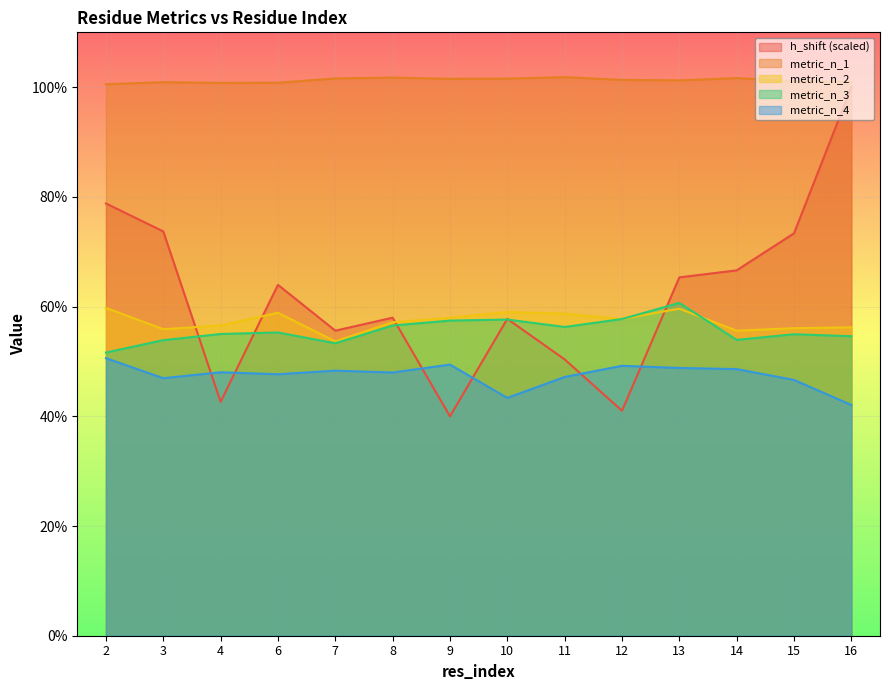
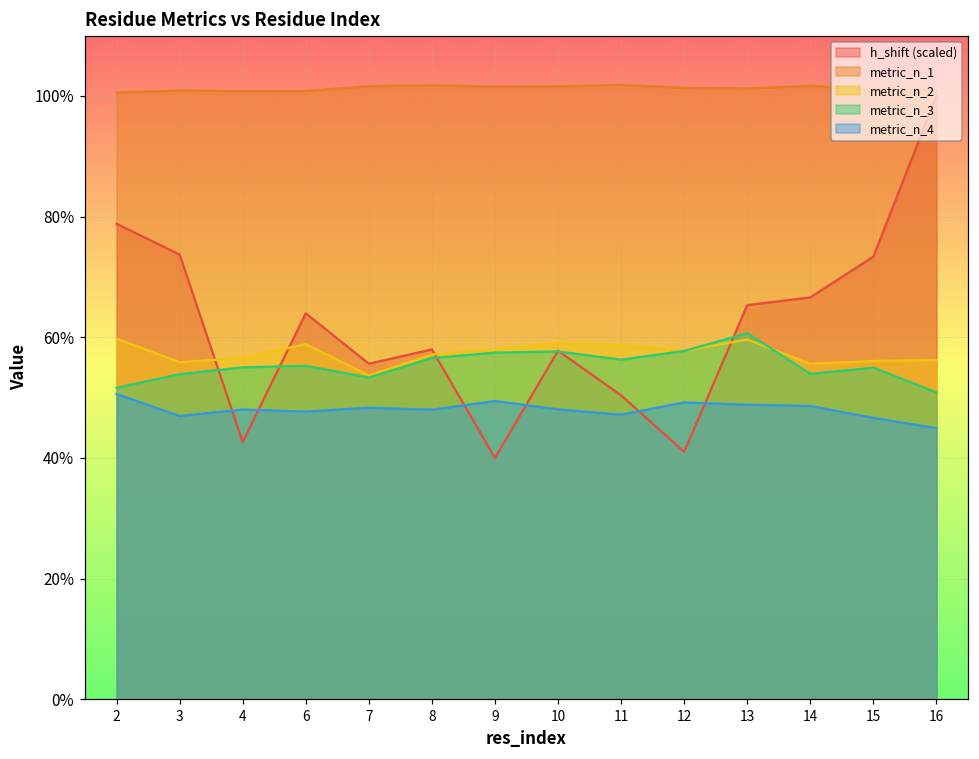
  {
    "metric_n_3": {
      "2": "52%",
      "3": "54%",
      "4": "55%",
      "6": "55%",
      "8": "57%",
      "9": "57%",
      "11": "56%",
      "13": "61%",
      "14": "54%",
      "15": "55%",
-     "16": "55%"
+     "16": "51%"
    },
    "metric_n_4": {
      "2": "51%",
      "3": "47%",
      "4": "48%",
      "6": "48%",
      "7": "48%",
      "8": "48%",
      "9": "49%",
-     "10": "43%",
+     "10": "48%",
      "11": "47%",
      "12": "49%",
      "13": "49%",
      "14": "49%",
      "15": "47%",
-     "16": "42%"
+     "16": "45%"
    }
  }
